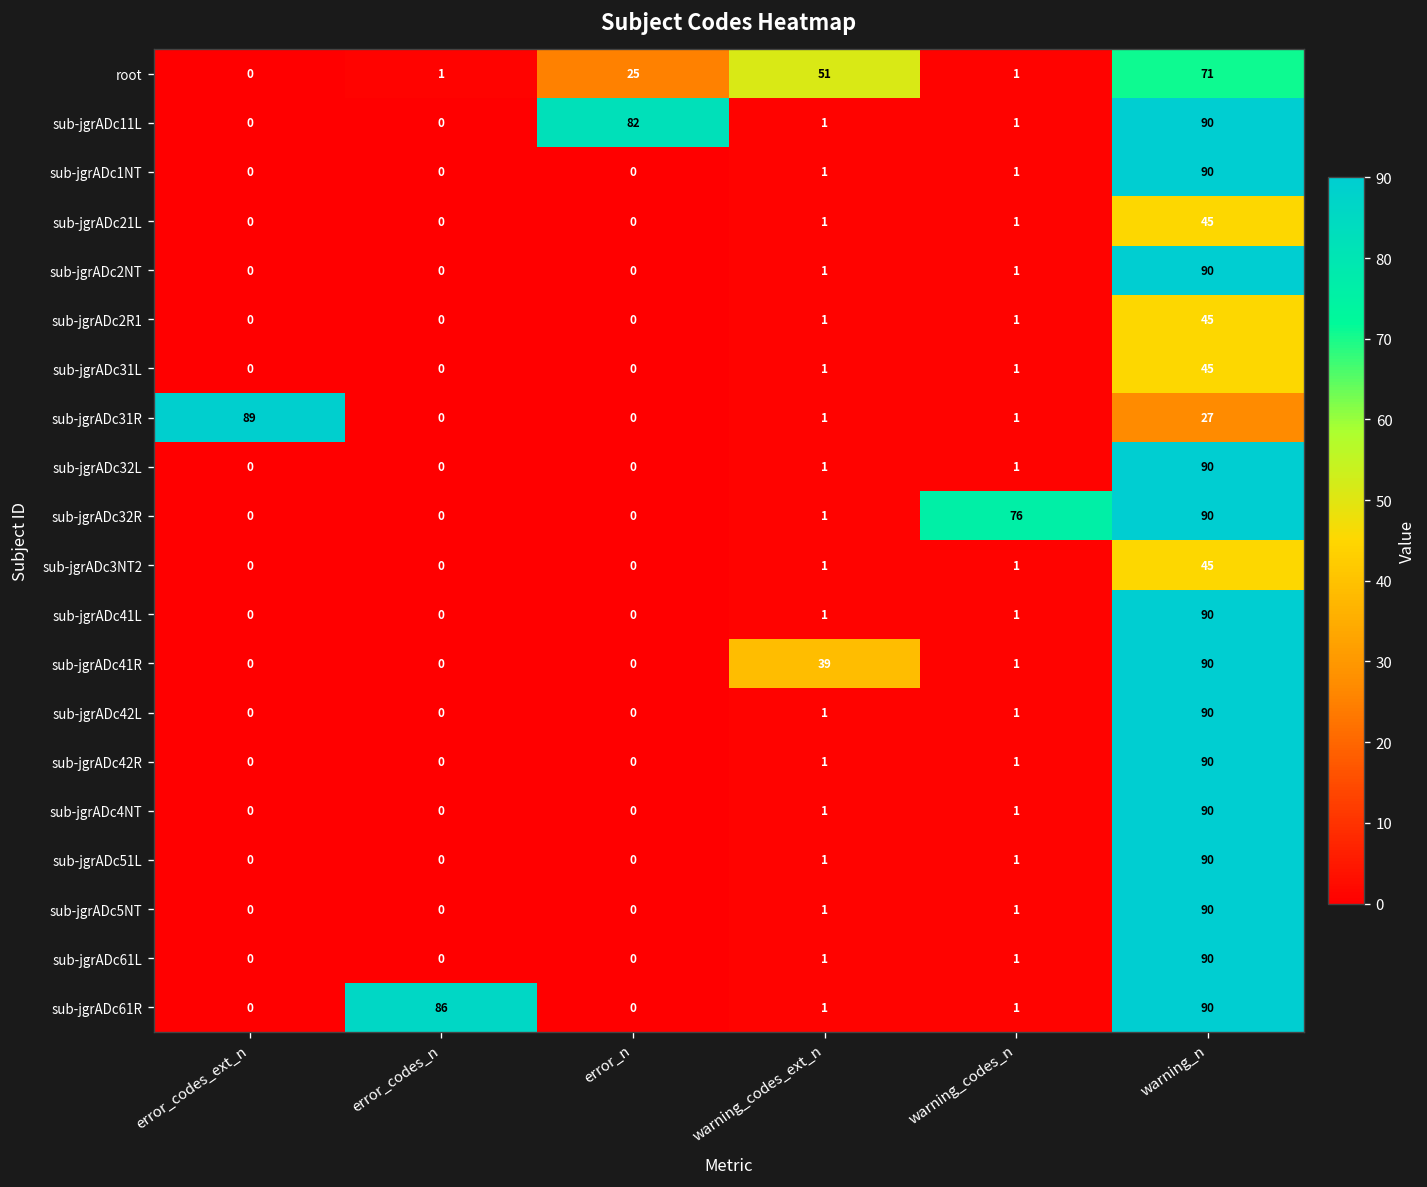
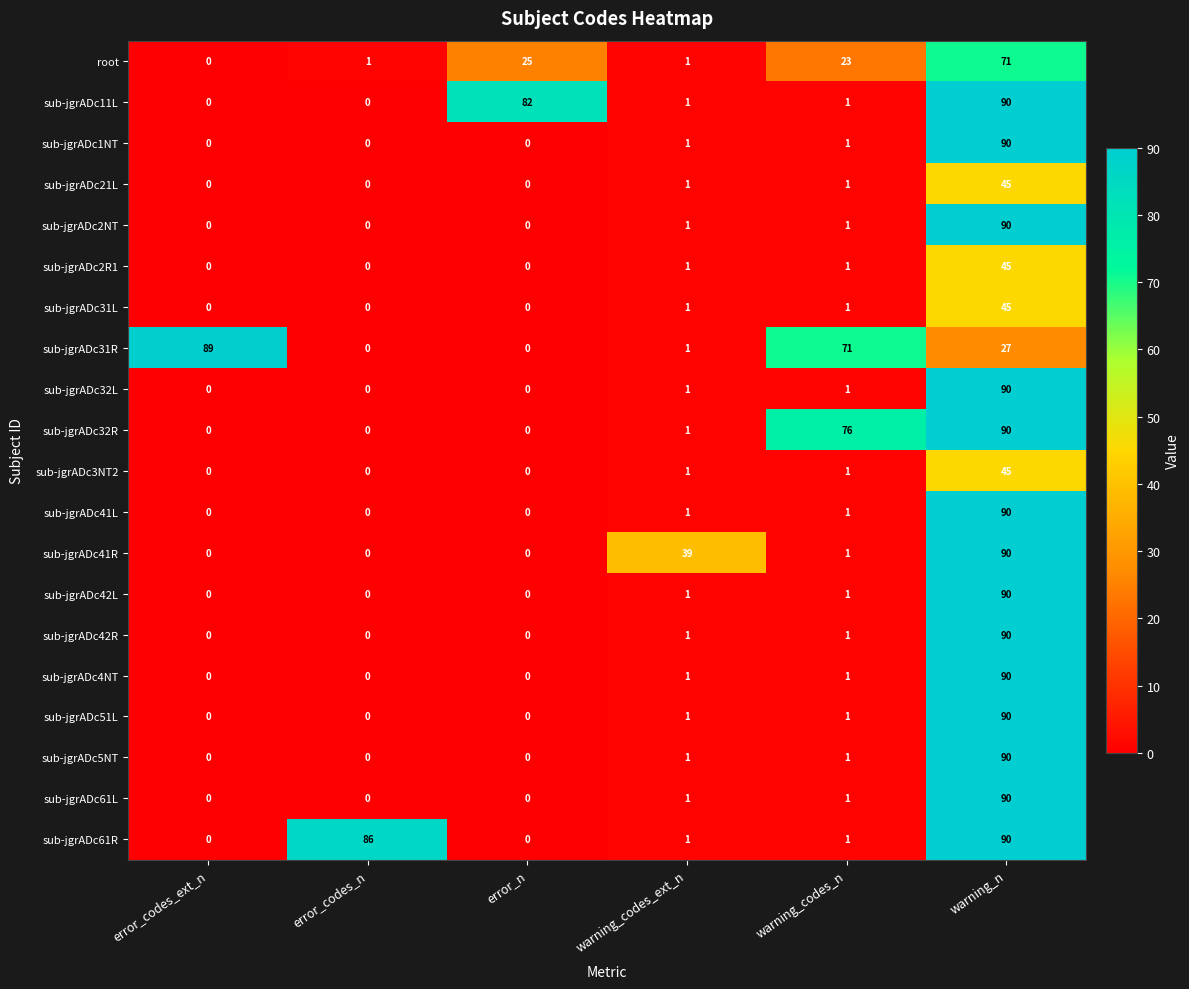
  {
    "root": {
      "error_codes_ext_n": 0,
      "error_codes_n": 1,
      "error_n": 25,
-     "warning_codes_ext_n": 51,
-     "warning_codes_n": 1,
+     "warning_codes_ext_n": 1,
+     "warning_codes_n": 23,
      "warning_n": 71
    },
    "sub-jgrADc11L": {
      "error_codes_ext_n": 0,
      "error_codes_n": 0,
      "error_n": 82,
      "warning_codes_ext_n": 1,
      "warning_codes_n": 1,
      "warning_n": 90
    },
    "sub-jgrADc1NT": {
      "error_codes_ext_n": 0,
      "error_codes_n": 0,
      "error_n": 0,
      "warning_codes_ext_n": 1,
      "warning_codes_n": 1,
      "warning_n": 90
    },
    "sub-jgrADc21L": {
      "error_codes_ext_n": 0,
      "error_codes_n": 0,
      "error_n": 0,
      "warning_codes_ext_n": 1,
      "warning_codes_n": 1,
      "warning_n": 45
    },
    "sub-jgrADc2NT": {
      "error_codes_ext_n": 0,
      "error_codes_n": 0,
      "error_n": 0,
      "warning_codes_ext_n": 1,
      "warning_codes_n": 1,
      "warning_n": 90
    },
    "sub-jgrADc2R1": {
      "error_codes_ext_n": 0,
      "error_codes_n": 0,
      "error_n": 0,
      "warning_codes_ext_n": 1,
      "warning_codes_n": 1,
      "warning_n": 45
    },
    "sub-jgrADc31L": {
      "error_codes_ext_n": 0,
      "error_codes_n": 0,
      "error_n": 0,
      "warning_codes_ext_n": 1,
      "warning_codes_n": 1,
      "warning_n": 45
    },
    "sub-jgrADc31R": {
      "error_codes_ext_n": 89,
      "error_codes_n": 0,
      "error_n": 0,
      "warning_codes_ext_n": 1,
-     "warning_codes_n": 1,
+     "warning_codes_n": 71,
      "warning_n": 27
    },
    "sub-jgrADc32L": {
      "error_codes_ext_n": 0,
      "error_codes_n": 0,
      "error_n": 0,
      "warning_codes_ext_n": 1,
      "warning_codes_n": 1,
      "warning_n": 90
    },
    "sub-jgrADc32R": {
      "error_codes_ext_n": 0,
      "error_codes_n": 0,
      "error_n": 0,
      "warning_codes_ext_n": 1,
      "warning_codes_n": 76,
      "warning_n": 90
    },
    "sub-jgrADc3NT2": {
      "error_codes_ext_n": 0,
      "error_codes_n": 0,
      "error_n": 0,
      "warning_codes_ext_n": 1,
      "warning_codes_n": 1,
      "warning_n": 45
    },
    "sub-jgrADc41L": {
      "error_codes_ext_n": 0,
      "error_codes_n": 0,
      "error_n": 0,
      "warning_codes_ext_n": 1,
      "warning_codes_n": 1,
      "warning_n": 90
    },
    "sub-jgrADc41R": {
      "error_codes_ext_n": 0,
      "error_codes_n": 0,
      "error_n": 0,
      "warning_codes_ext_n": 39,
      "warning_codes_n": 1,
      "warning_n": 90
    },
    "sub-jgrADc42L": {
      "error_codes_ext_n": 0,
      "error_codes_n": 0,
      "error_n": 0,
      "warning_codes_ext_n": 1,
      "warning_codes_n": 1,
      "warning_n": 90
    },
    "sub-jgrADc42R": {
      "error_codes_ext_n": 0,
      "error_codes_n": 0,
      "error_n": 0,
      "warning_codes_ext_n": 1,
      "warning_codes_n": 1,
      "warning_n": 90
    },
    "sub-jgrADc4NT": {
      "error_codes_ext_n": 0,
      "error_codes_n": 0,
      "error_n": 0,
      "warning_codes_ext_n": 1,
      "warning_codes_n": 1,
      "warning_n": 90
    },
    "sub-jgrADc51L": {
      "error_codes_ext_n": 0,
      "error_codes_n": 0,
      "error_n": 0,
      "warning_codes_ext_n": 1,
      "warning_codes_n": 1,
      "warning_n": 90
    },
    "sub-jgrADc5NT": {
      "error_codes_ext_n": 0,
      "error_codes_n": 0,
      "error_n": 0,
      "warning_codes_ext_n": 1,
      "warning_codes_n": 1,
      "warning_n": 90
    },
    "sub-jgrADc61L": {
      "error_codes_ext_n": 0,
      "error_codes_n": 0,
      "error_n": 0,
      "warning_codes_ext_n": 1,
      "warning_codes_n": 1,
      "warning_n": 90
    },
    "sub-jgrADc61R": {
      "error_codes_ext_n": 0,
      "error_codes_n": 86,
      "error_n": 0,
      "warning_codes_ext_n": 1,
      "warning_codes_n": 1,
      "warning_n": 90
    }
  }
